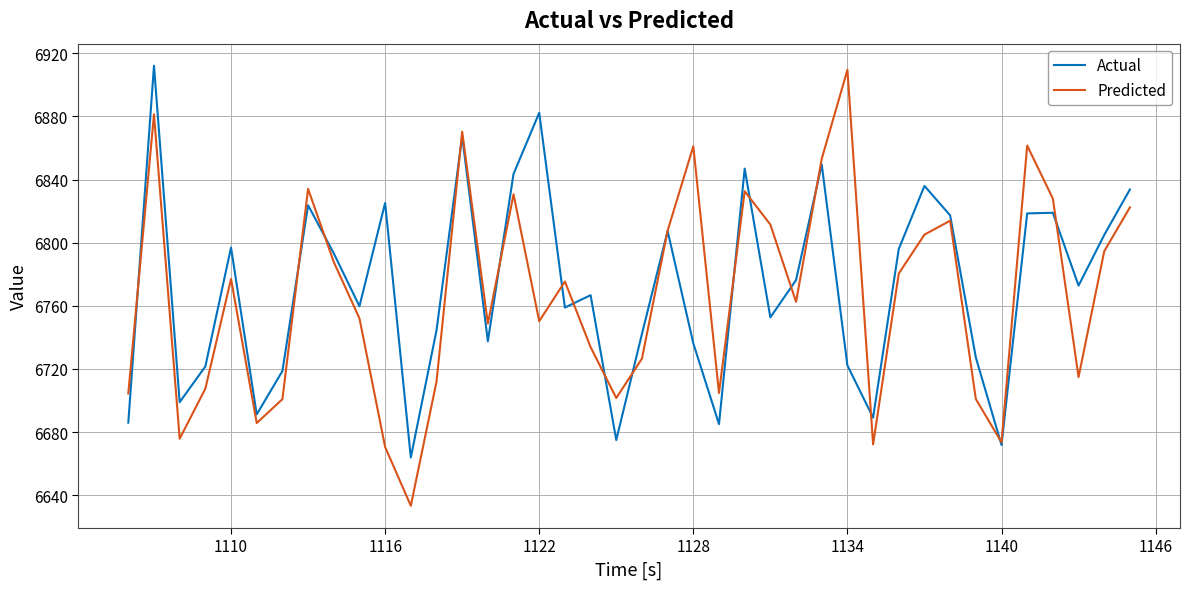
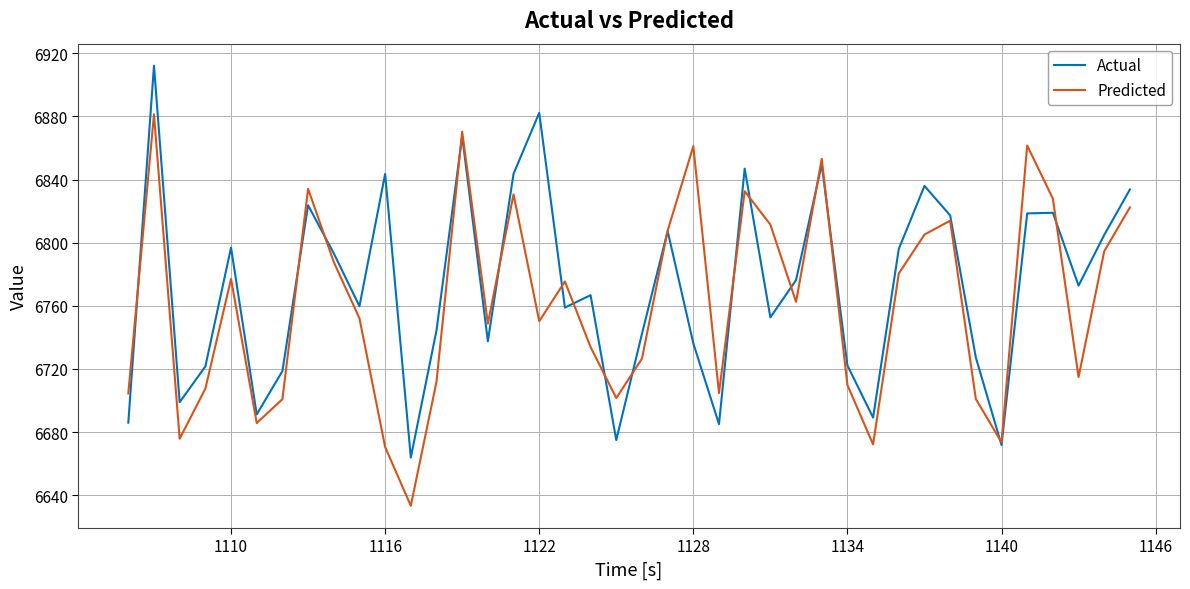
  {
    "Actual": {
      "1110": 6797,
-     "1116": 6825,
+     "1116": 6844,
      "1122": 6882,
      "1128": 6736,
      "1134": 6722,
      "1140": 6672
    },
    "Predicted": {
      "1110": 6777,
      "1116": 6671,
      "1122": 6750,
      "1128": 6861,
-     "1134": 6909,
+     "1134": 6710,
      "1140": 6674
    }
  }
